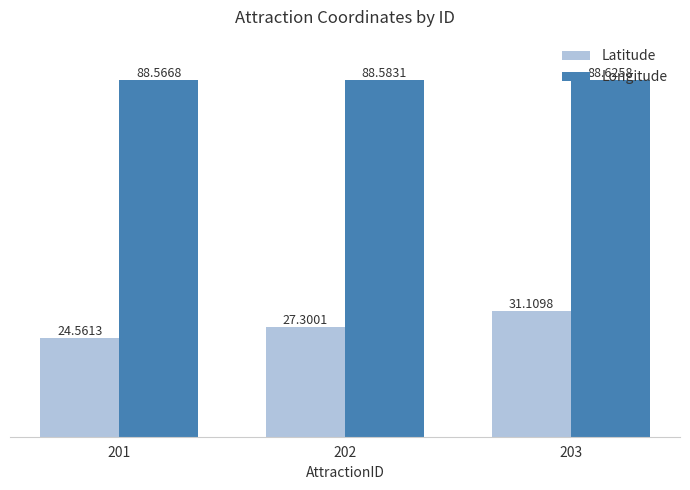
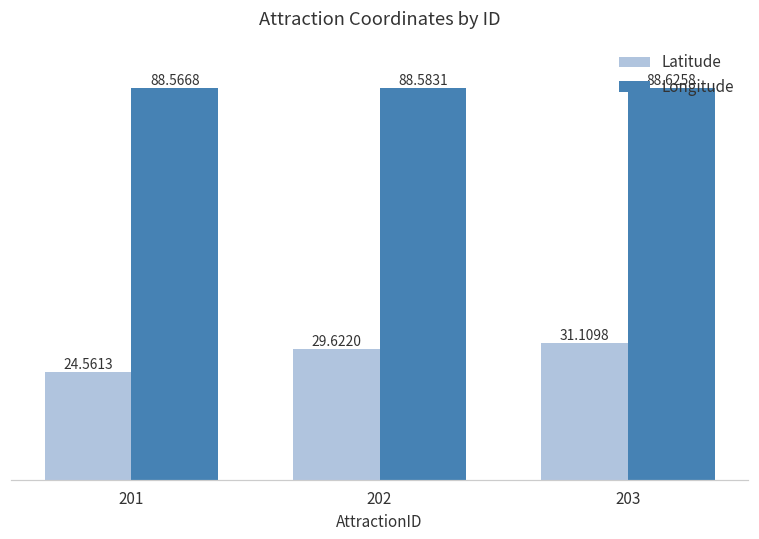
  {
    "Latitude": {
      "201": 24.5613,
-     "202": 27.3001,
+     "202": 29.6220,
      "203": 31.1098
    },
    "Longitude": {
      "201": 88.5668,
      "202": 88.5831,
      "203": 88.6258
    }
  }
